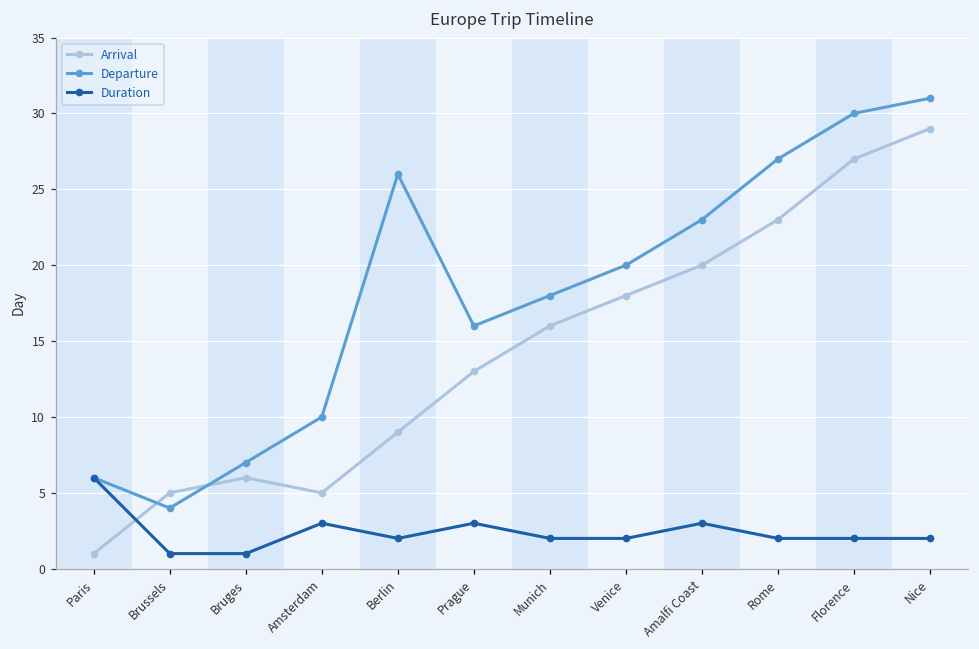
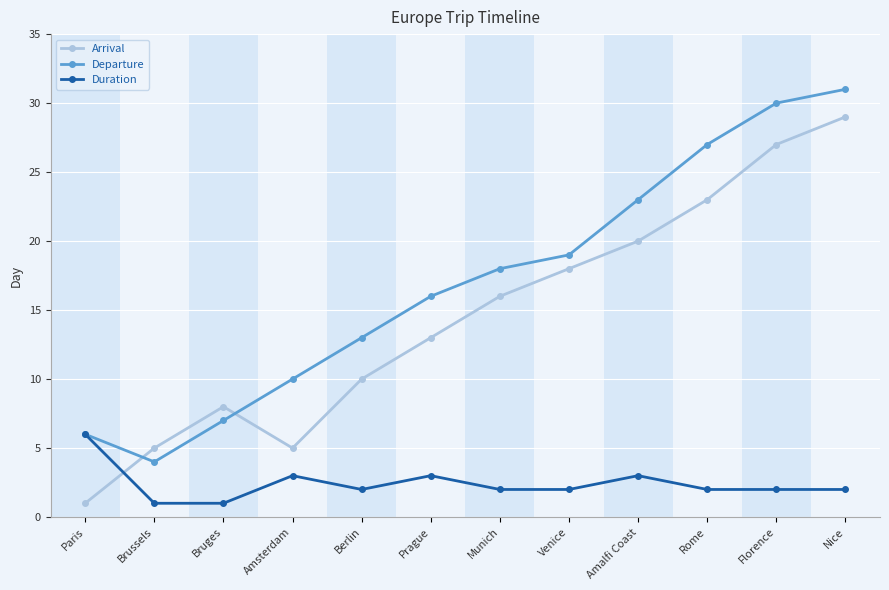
  {
    "Arrival": {
      "Paris": 1,
      "Brussels": 5,
-     "Bruges": 6,
+     "Bruges": 8,
      "Amsterdam": 5,
-     "Berlin": 9,
+     "Berlin": 10,
      "Prague": 13,
      "Munich": 16,
      "Venice": 18,
      "Amalfi Coast": 20,
      "Rome": 23,
      "Florence": 27,
      "Nice": 29
    },
    "Departure": {
      "Brussels": 4,
      "Bruges": 7,
      "Amsterdam": 10,
-     "Berlin": 26,
+     "Berlin": 13,
      "Prague": 16,
      "Munich": 18,
-     "Venice": 20,
+     "Venice": 19,
      "Amalfi Coast": 23,
      "Rome": 27,
      "Florence": 30,
      "Nice": 31
    },
    "Duration": {
      "Brussels": 1,
      "Bruges": 1,
      "Amsterdam": 3,
      "Berlin": 2,
      "Prague": 3,
      "Munich": 2,
      "Venice": 2,
      "Amalfi Coast": 3,
      "Rome": 2,
      "Florence": 2,
      "Nice": 2
    }
  }
